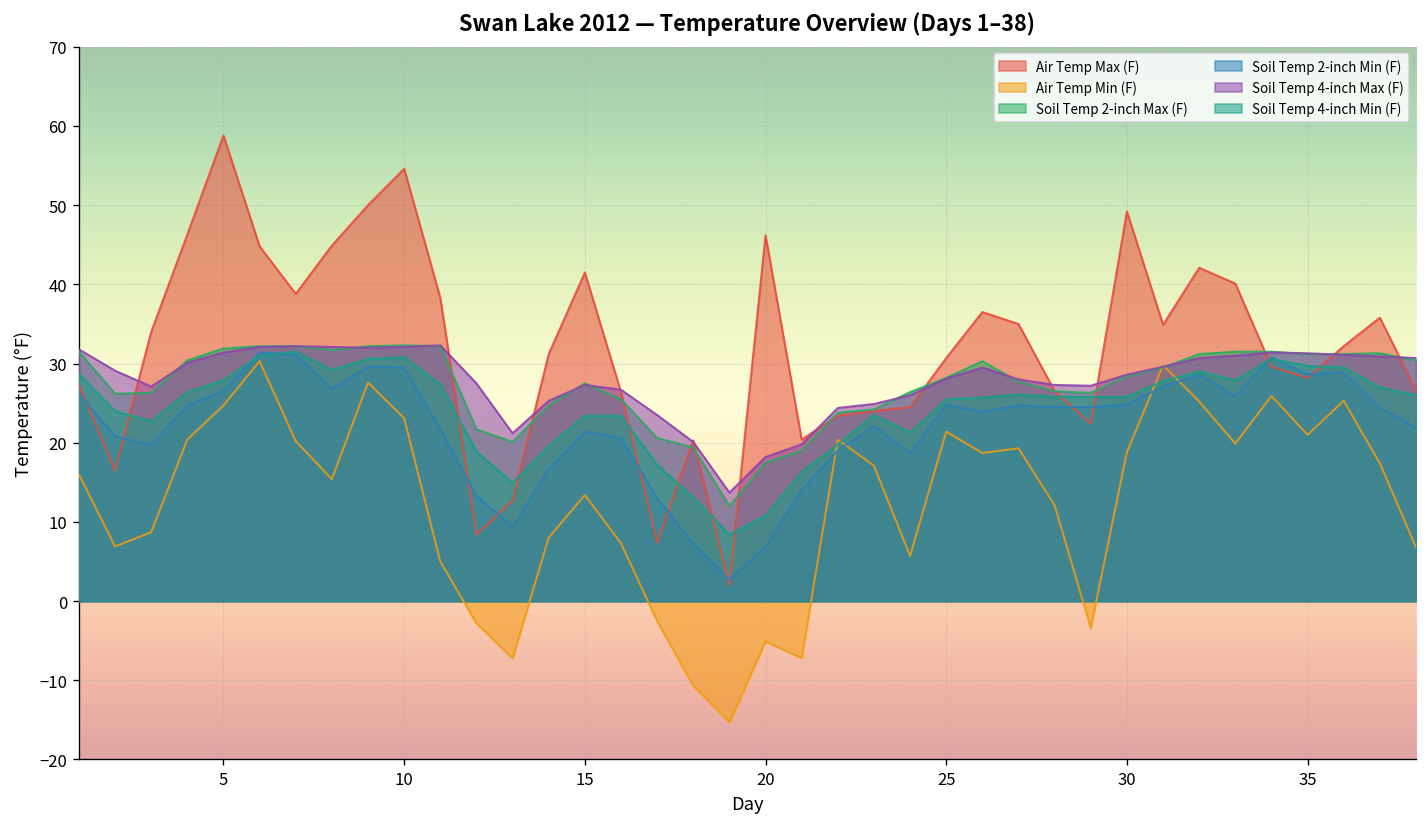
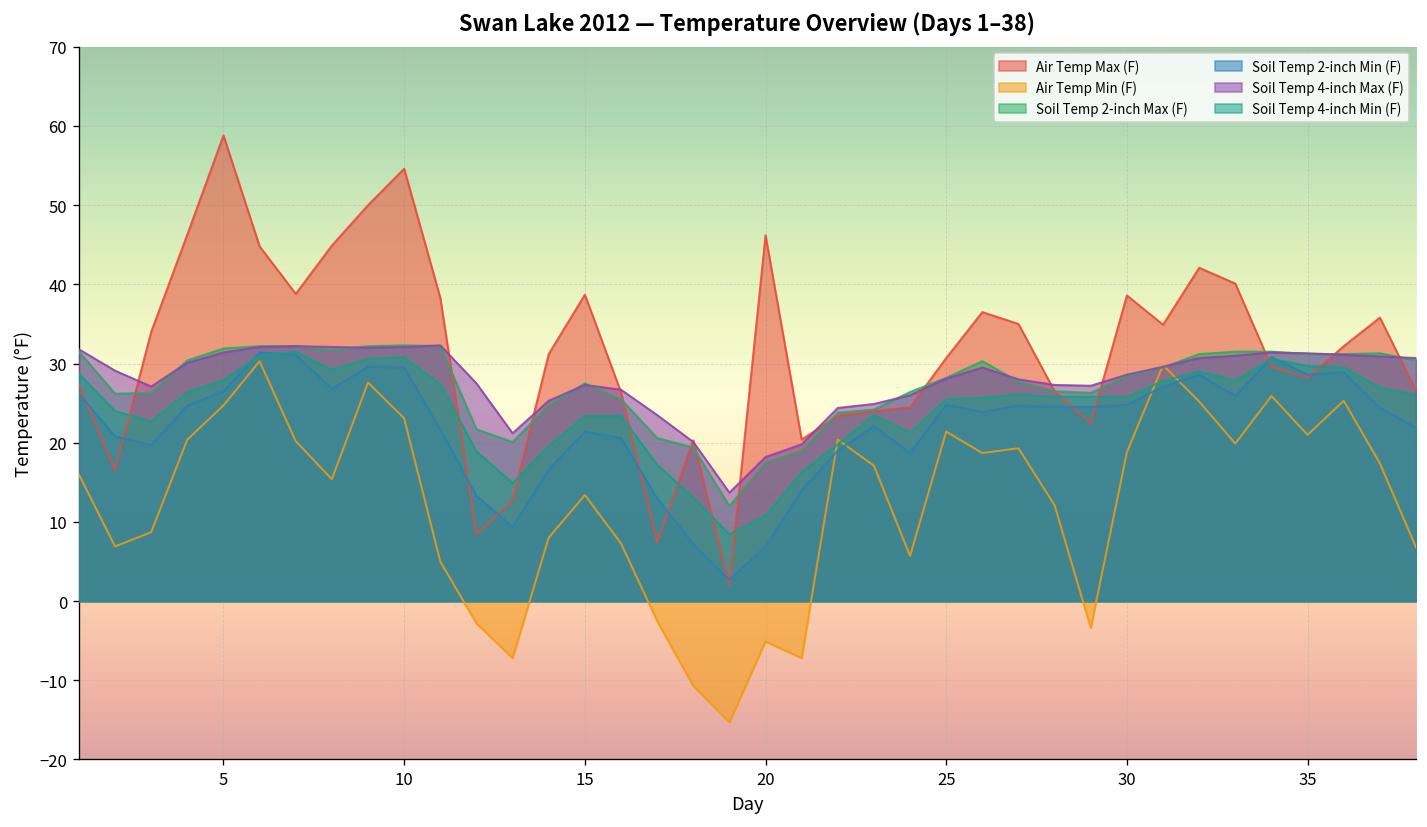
  {
    "Air Temp Max (F)": {
      "5": 59,
      "10": 55,
-     "15": 42,
+     "15": 39,
      "20": 46,
      "25": 31,
-     "30": 49,
+     "30": 39,
      "35": 28
    },
    "Soil Temp 4-inch Max (F)": {
      "5": 31,
      "20": 18
    }
  }
